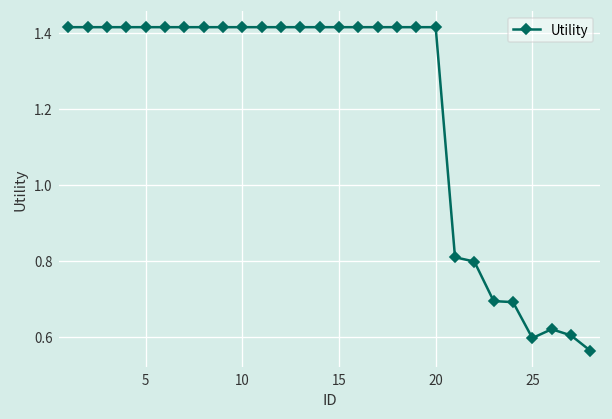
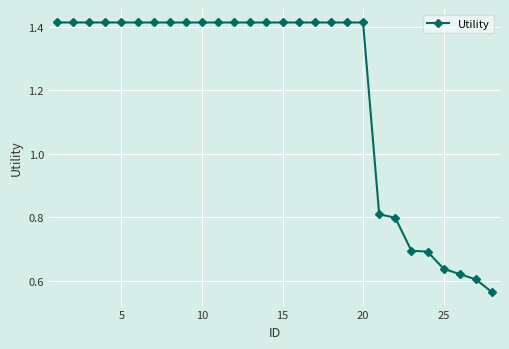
  {
    "5": 1.41,
    "10": 1.41,
    "15": 1.41,
    "20": 1.41,
-   "25": 0.60
+   "25": 0.64
  }
